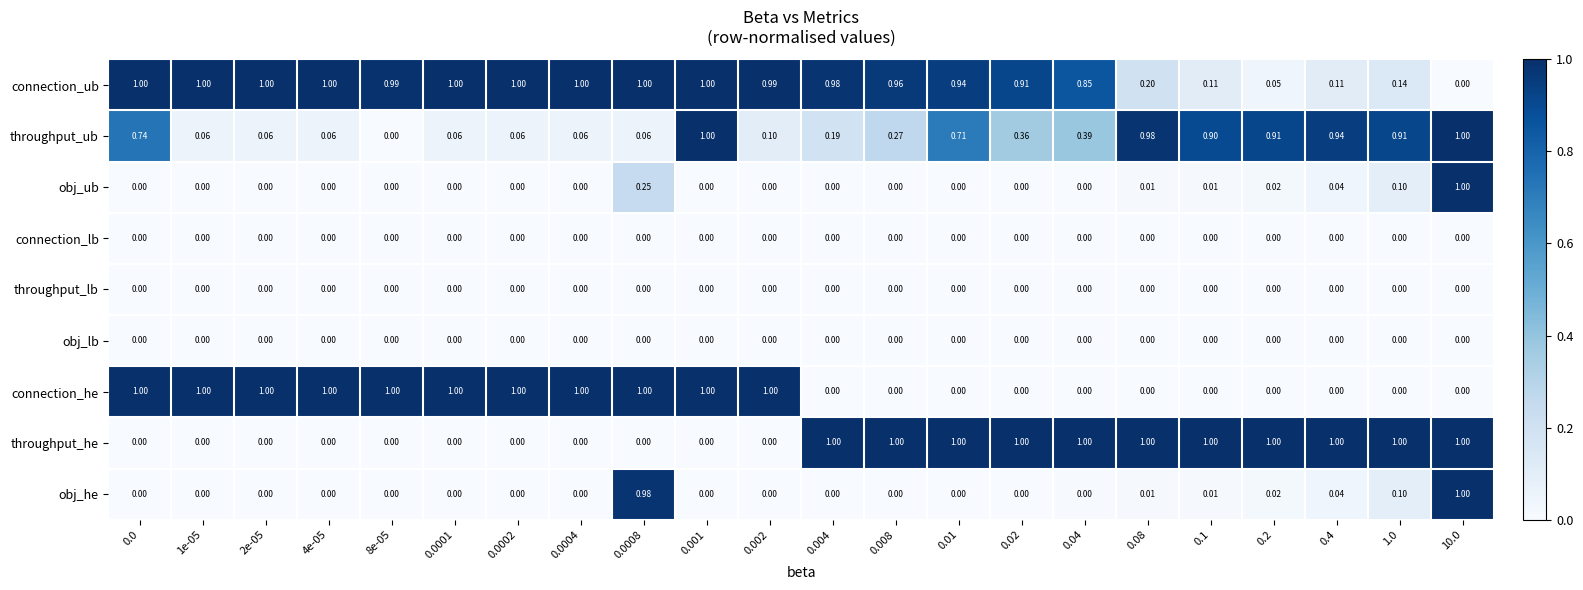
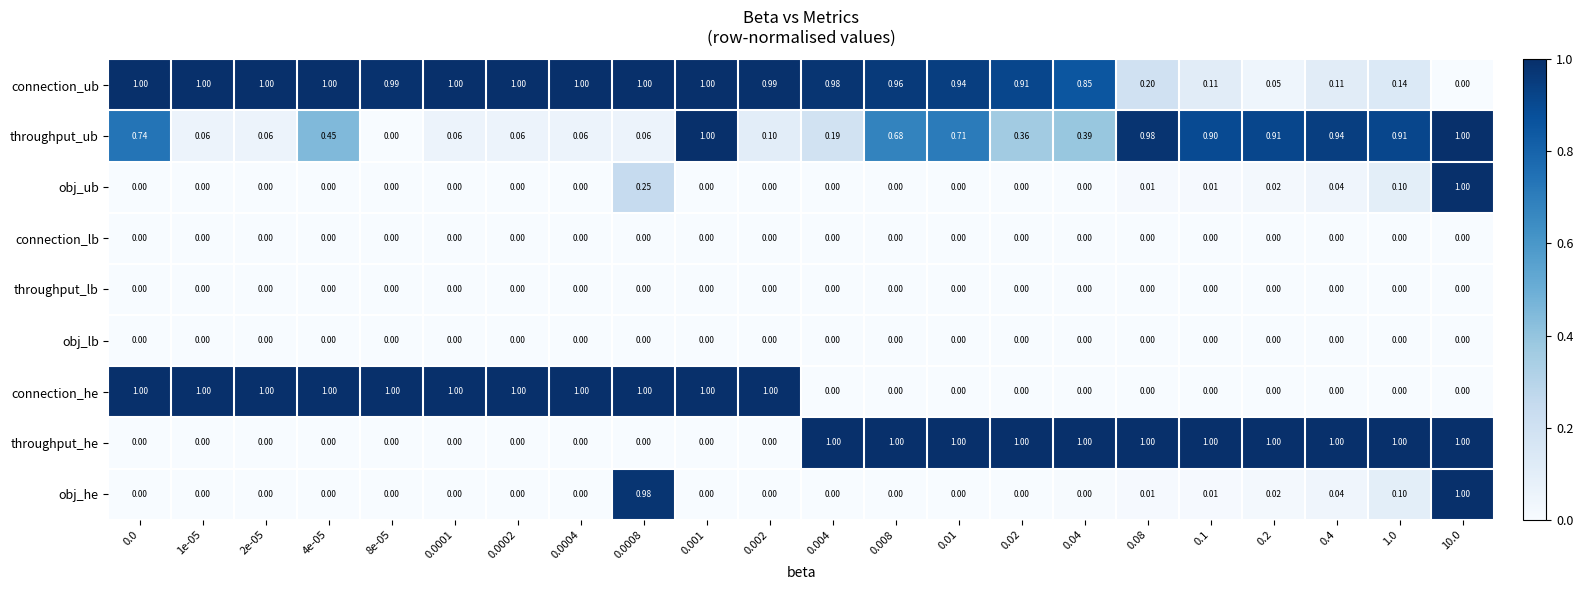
  {
    "connection_ub": {
      "0.0": 1.00,
      "1e-05": 1.00,
      "2e-05": 1.00,
      "4e-05": 1.00,
      "8e-05": 0.99,
      "0.0001": 1.00,
      "0.0002": 1.00,
      "0.0004": 1.00,
      "0.0008": 1.00,
      "0.001": 1.00,
      "0.002": 0.99,
      "0.004": 0.98,
      "0.008": 0.96,
      "0.01": 0.94,
      "0.02": 0.91,
      "0.04": 0.85,
      "0.08": 0.20,
      "0.1": 0.11,
      "0.2": 0.05,
      "0.4": 0.11,
      "1.0": 0.14,
      "10.0": 0.00
    },
    "throughput_ub": {
      "0.0": 0.74,
      "1e-05": 0.06,
      "2e-05": 0.06,
-     "4e-05": 0.06,
+     "4e-05": 0.45,
      "8e-05": 0.00,
      "0.0001": 0.06,
      "0.0002": 0.06,
      "0.0004": 0.06,
      "0.0008": 0.06,
      "0.001": 1.00,
      "0.002": 0.10,
      "0.004": 0.19,
-     "0.008": 0.27,
+     "0.008": 0.68,
      "0.01": 0.71,
      "0.02": 0.36,
      "0.04": 0.39,
      "0.08": 0.98,
      "0.1": 0.90,
      "0.2": 0.91,
      "0.4": 0.94,
      "1.0": 0.91,
      "10.0": 1.00
    },
    "obj_ub": {
      "0.0": 0.00,
      "1e-05": 0.00,
      "2e-05": 0.00,
      "4e-05": 0.00,
      "8e-05": 0.00,
      "0.0001": 0.00,
      "0.0002": 0.00,
      "0.0004": 0.00,
      "0.0008": 0.25,
      "0.001": 0.00,
      "0.002": 0.00,
      "0.004": 0.00,
      "0.008": 0.00,
      "0.01": 0.00,
      "0.02": 0.00,
      "0.04": 0.00,
      "0.08": 0.01,
      "0.1": 0.01,
      "0.2": 0.02,
      "0.4": 0.04,
      "1.0": 0.10,
      "10.0": 1.00
    },
    "connection_lb": {
      "0.0": 0.00,
      "1e-05": 0.00,
      "2e-05": 0.00,
      "4e-05": 0.00,
      "8e-05": 0.00,
      "0.0001": 0.00,
      "0.0002": 0.00,
      "0.0004": 0.00,
      "0.0008": 0.00,
      "0.001": 0.00,
      "0.002": 0.00,
      "0.004": 0.00,
      "0.008": 0.00,
      "0.01": 0.00,
      "0.02": 0.00,
      "0.04": 0.00,
      "0.08": 0.00,
      "0.1": 0.00,
      "0.2": 0.00,
      "0.4": 0.00,
      "1.0": 0.00,
      "10.0": 0.00
    },
    "throughput_lb": {
      "0.0": 0.00,
      "1e-05": 0.00,
      "2e-05": 0.00,
      "4e-05": 0.00,
      "8e-05": 0.00,
      "0.0001": 0.00,
      "0.0002": 0.00,
      "0.0004": 0.00,
      "0.0008": 0.00,
      "0.001": 0.00,
      "0.002": 0.00,
      "0.004": 0.00,
      "0.008": 0.00,
      "0.01": 0.00,
      "0.02": 0.00,
      "0.04": 0.00,
      "0.08": 0.00,
      "0.1": 0.00,
      "0.2": 0.00,
      "0.4": 0.00,
      "1.0": 0.00,
      "10.0": 0.00
    },
    "obj_lb": {
      "0.0": 0.00,
      "1e-05": 0.00,
      "2e-05": 0.00,
      "4e-05": 0.00,
      "8e-05": 0.00,
      "0.0001": 0.00,
      "0.0002": 0.00,
      "0.0004": 0.00,
      "0.0008": 0.00,
      "0.001": 0.00,
      "0.002": 0.00,
      "0.004": 0.00,
      "0.008": 0.00,
      "0.01": 0.00,
      "0.02": 0.00,
      "0.04": 0.00,
      "0.08": 0.00,
      "0.1": 0.00,
      "0.2": 0.00,
      "0.4": 0.00,
      "1.0": 0.00,
      "10.0": 0.00
    },
    "connection_he": {
      "0.0": 1.00,
      "1e-05": 1.00,
      "2e-05": 1.00,
      "4e-05": 1.00,
      "8e-05": 1.00,
      "0.0001": 1.00,
      "0.0002": 1.00,
      "0.0004": 1.00,
      "0.0008": 1.00,
      "0.001": 1.00,
      "0.002": 1.00,
      "0.004": 0.00,
      "0.008": 0.00,
      "0.01": 0.00,
      "0.02": 0.00,
      "0.04": 0.00,
      "0.08": 0.00,
      "0.1": 0.00,
      "0.2": 0.00,
      "0.4": 0.00,
      "1.0": 0.00,
      "10.0": 0.00
    },
    "throughput_he": {
      "0.0": 0.00,
      "1e-05": 0.00,
      "2e-05": 0.00,
      "4e-05": 0.00,
      "8e-05": 0.00,
      "0.0001": 0.00,
      "0.0002": 0.00,
      "0.0004": 0.00,
      "0.0008": 0.00,
      "0.001": 0.00,
      "0.002": 0.00,
      "0.004": 1.00,
      "0.008": 1.00,
      "0.01": 1.00,
      "0.02": 1.00,
      "0.04": 1.00,
      "0.08": 1.00,
      "0.1": 1.00,
      "0.2": 1.00,
      "0.4": 1.00,
      "1.0": 1.00,
      "10.0": 1.00
    },
    "obj_he": {
      "0.0": 0.00,
      "1e-05": 0.00,
      "2e-05": 0.00,
      "4e-05": 0.00,
      "8e-05": 0.00,
      "0.0001": 0.00,
      "0.0002": 0.00,
      "0.0004": 0.00,
      "0.0008": 0.98,
      "0.001": 0.00,
      "0.002": 0.00,
      "0.004": 0.00,
      "0.008": 0.00,
      "0.01": 0.00,
      "0.02": 0.00,
      "0.04": 0.00,
      "0.08": 0.01,
      "0.1": 0.01,
      "0.2": 0.02,
      "0.4": 0.04,
      "1.0": 0.10,
      "10.0": 1.00
    }
  }
